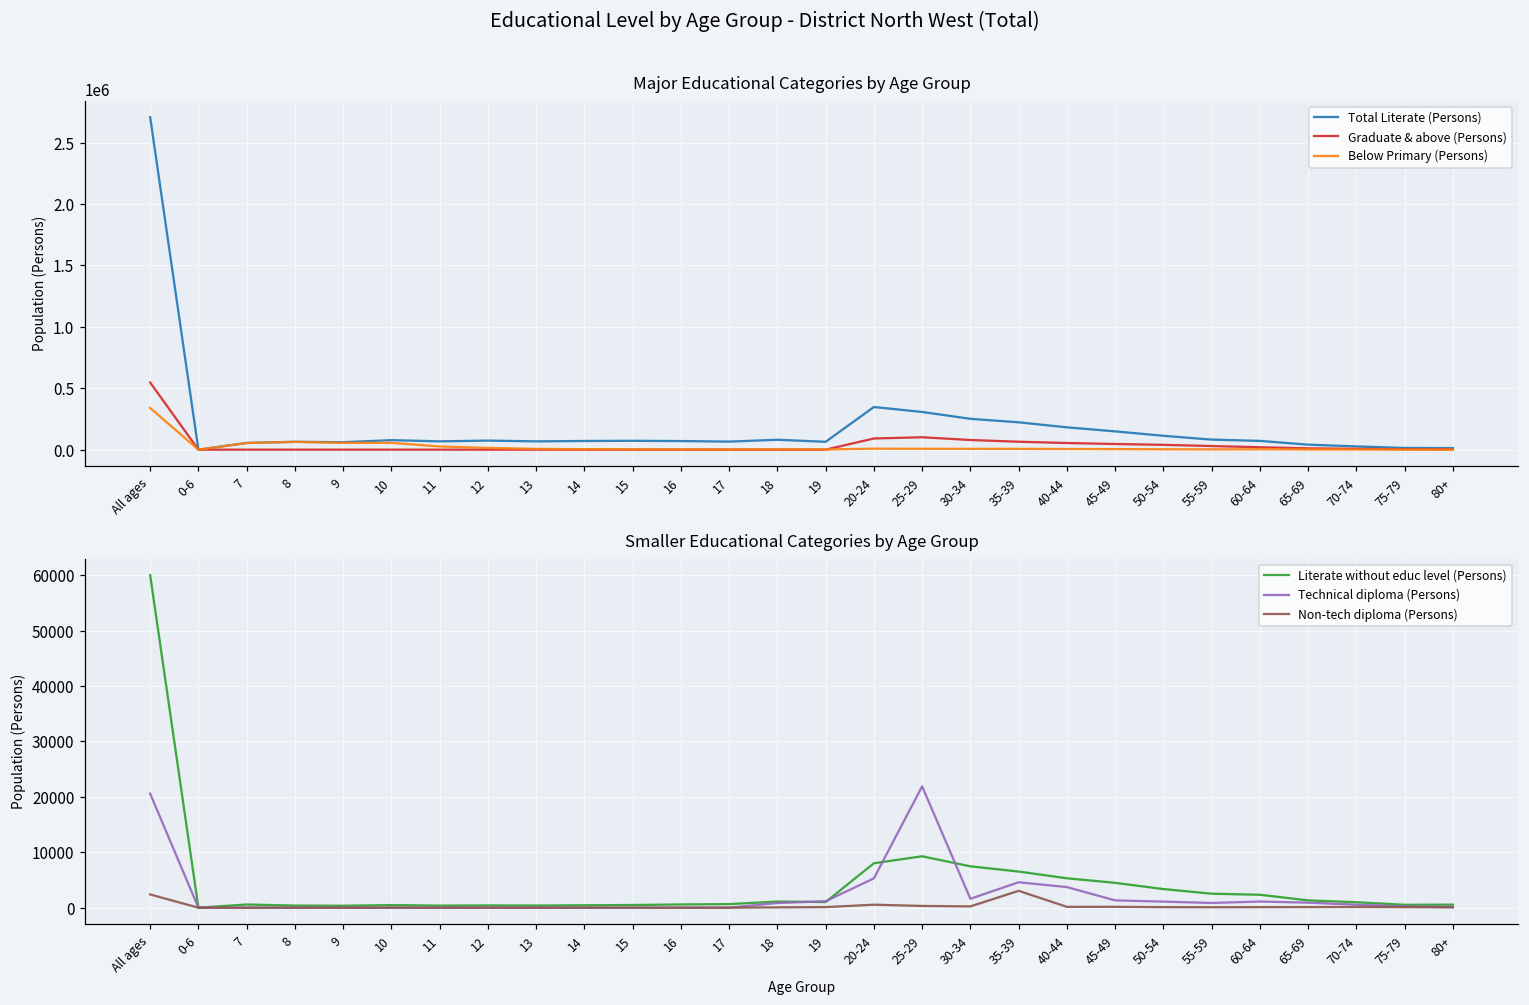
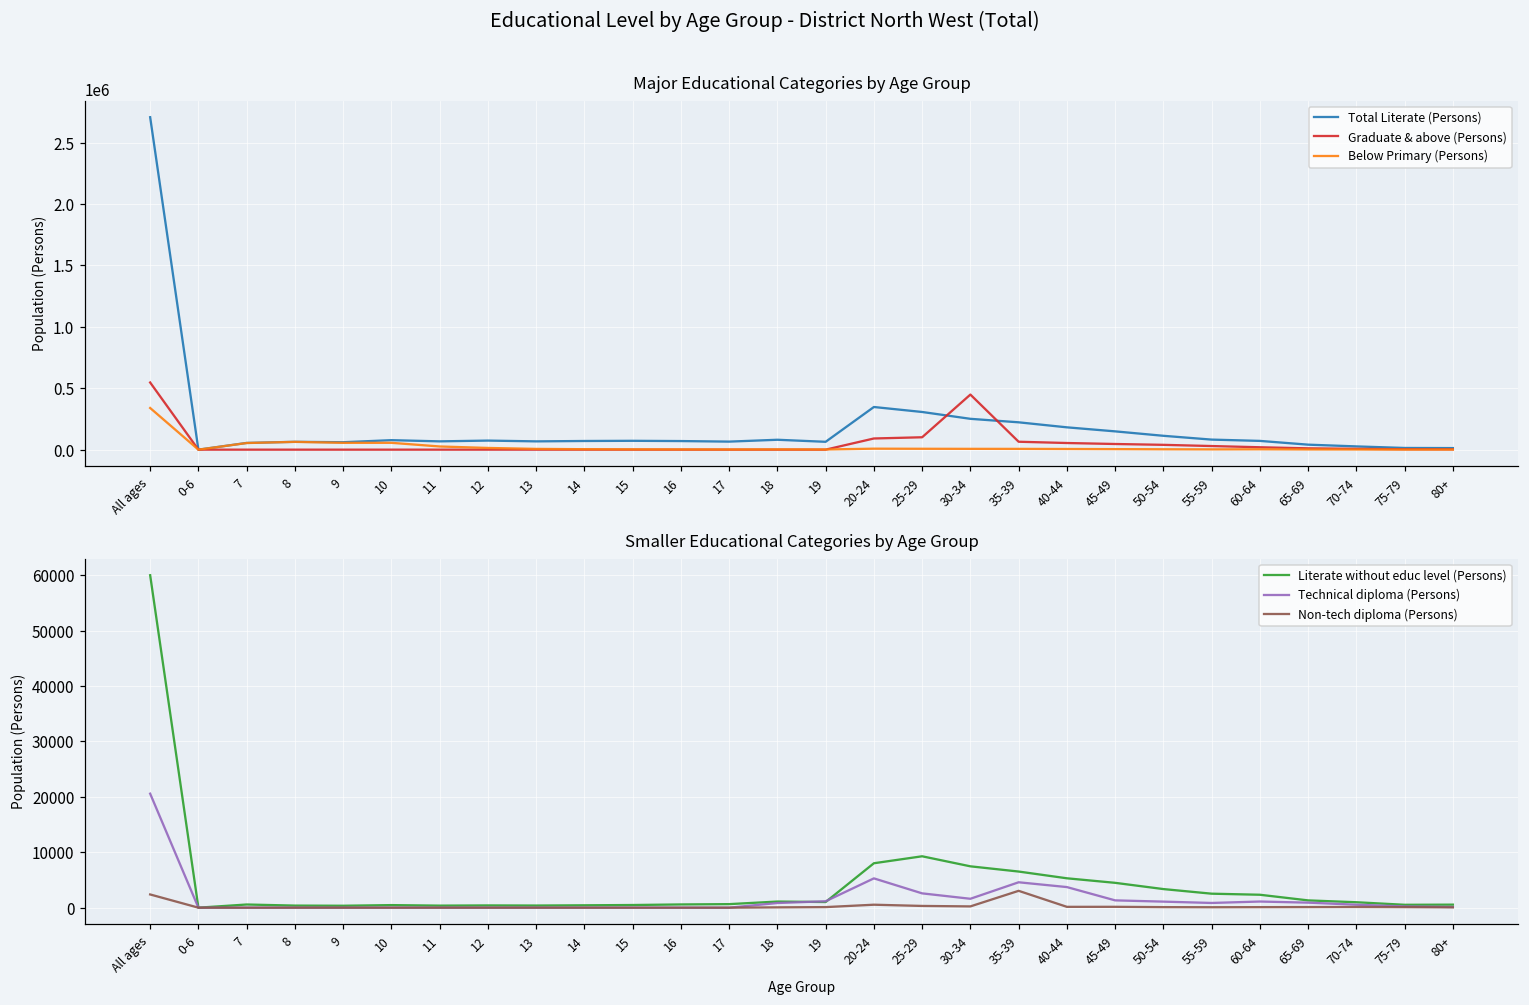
  {
    "Major Educational Categories by Age Group": {
      "Total Literate (Persons)": {
        "All ages": 2710000,
        "11": 70000,
        "12": 70000,
        "13": 70000,
        "14": 70000,
        "15": 70000,
        "16": 70000,
        "17": 70000,
        "18": 80000,
        "19": 60000,
        "20-24": 350000,
        "25-29": 310000,
        "30-34": 250000,
        "35-39": 220000,
        "40-44": 180000,
        "45-49": 150000,
        "50-54": 110000,
        "55-59": 80000,
        "60-64": 70000,
        "65-69": 40000
      },
      "Graduate & above (Persons)": {
        "All ages": 550000,
        "7": 0,
        "8": 0,
        "9": 0,
        "10": 0,
        "11": 0,
        "20-24": 90000,
        "25-29": 100000,
-       "30-34": 80000,
+       "30-34": 450000,
        "35-39": 60000,
        "40-44": 50000,
        "45-49": 50000,
        "50-54": 40000,
        "55-59": 30000
      },
      "Below Primary (Persons)": {
        "All ages": 340000,
        "11": 30000,
        "20-24": 10000,
        "25-29": 10000,
        "30-34": 10000,
        "35-39": 10000,
        "40-44": 10000,
        "45-49": 0,
        "50-54": 0,
        "55-59": 0
      }
    },
    "Smaller Educational Categories by Age Group": {
      "Literate without educ level (Persons)": {
        "All ages": 60000,
        "7": 1000,
        "16": 1000,
        "17": 1000,
        "20-24": 8000,
        "25-29": 9000,
        "30-34": 7000,
        "35-39": 7000,
        "40-44": 5000,
        "45-49": 4000,
        "50-54": 3000,
        "55-59": 3000,
        "60-64": 2000
      },
      "Technical diploma (Persons)": {
        "All ages": 21000,
        "20-24": 5000,
-       "25-29": 22000,
+       "25-29": 3000,
        "30-34": 2000,
        "35-39": 5000,
        "40-44": 4000,
        "45-49": 1000,
        "50-54": 1000,
        "55-59": 1000,
        "60-64": 1000
      },
      "Non-tech diploma (Persons)": {
        "All ages": 2000,
        "18": 0,
        "19": 0,
        "20-24": 1000,
        "25-29": 0,
        "30-34": 0,
        "35-39": 3000,
        "40-44": 0,
        "45-49": 0,
        "50-54": 0,
        "55-59": 0,
        "60-64": 0,
        "65-69": 0
      }
    }
  }
